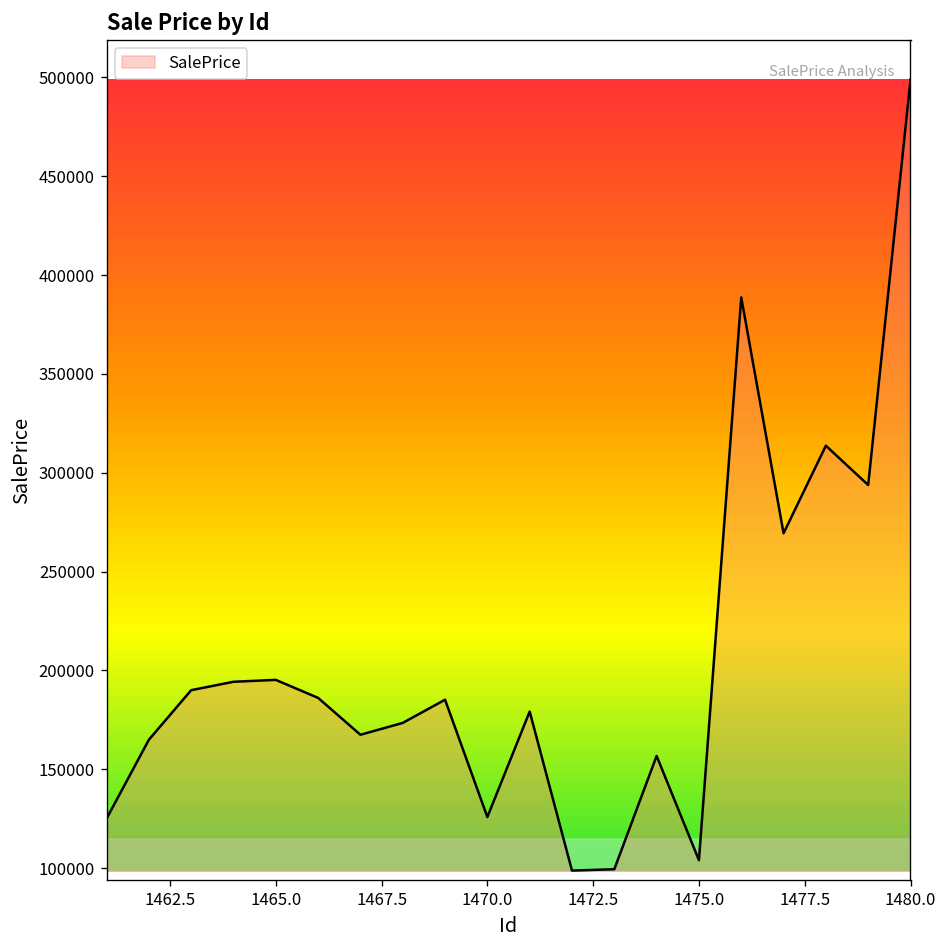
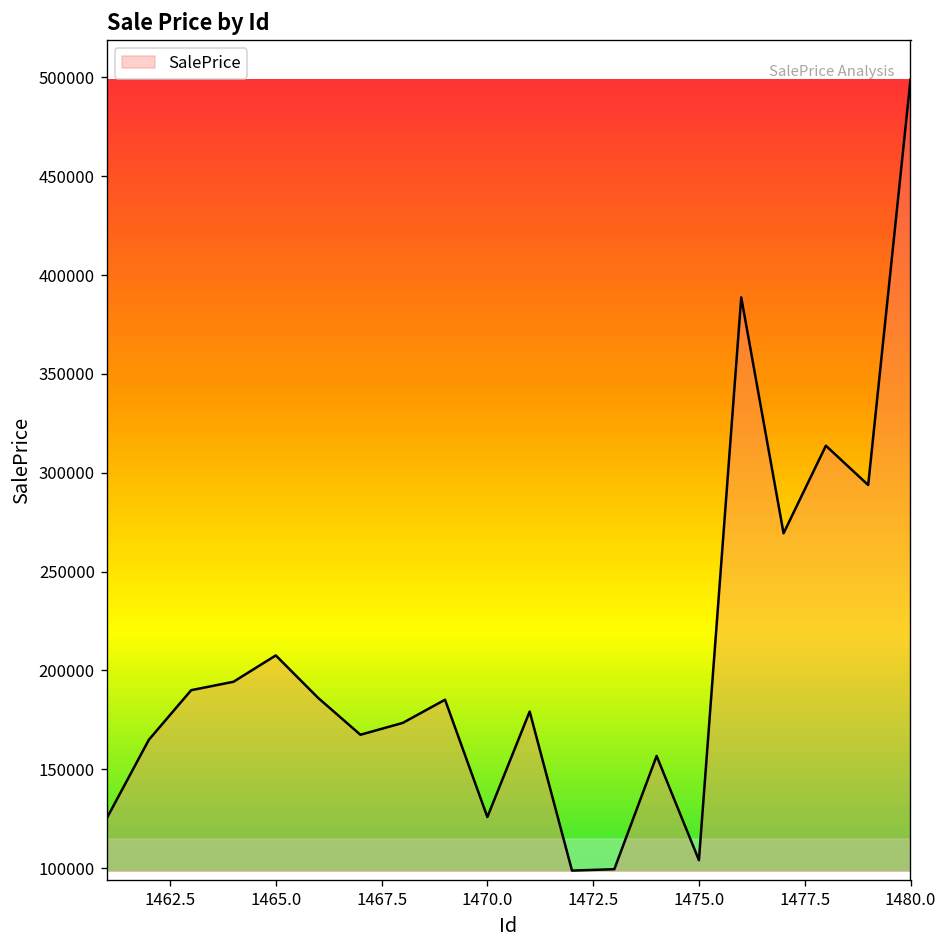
  {
-   "1465.0": 195000,
+   "1465.0": 208000,
    "1470.0": 126000,
    "1480.0": 499000
  }
